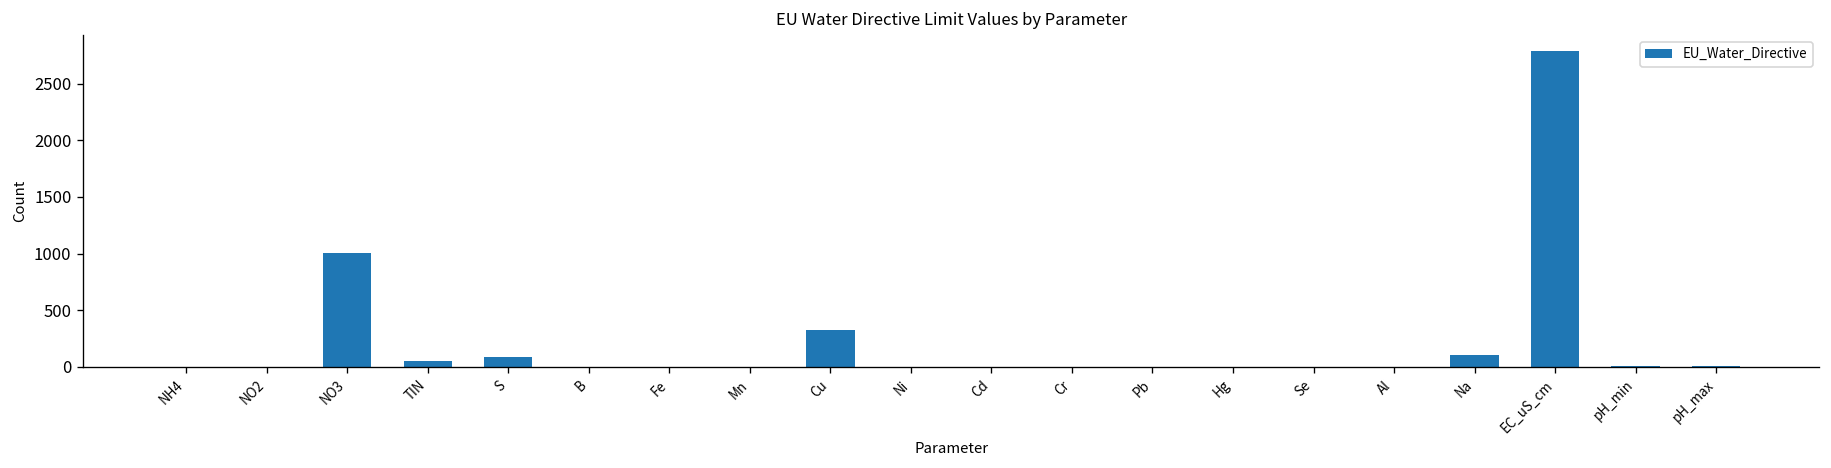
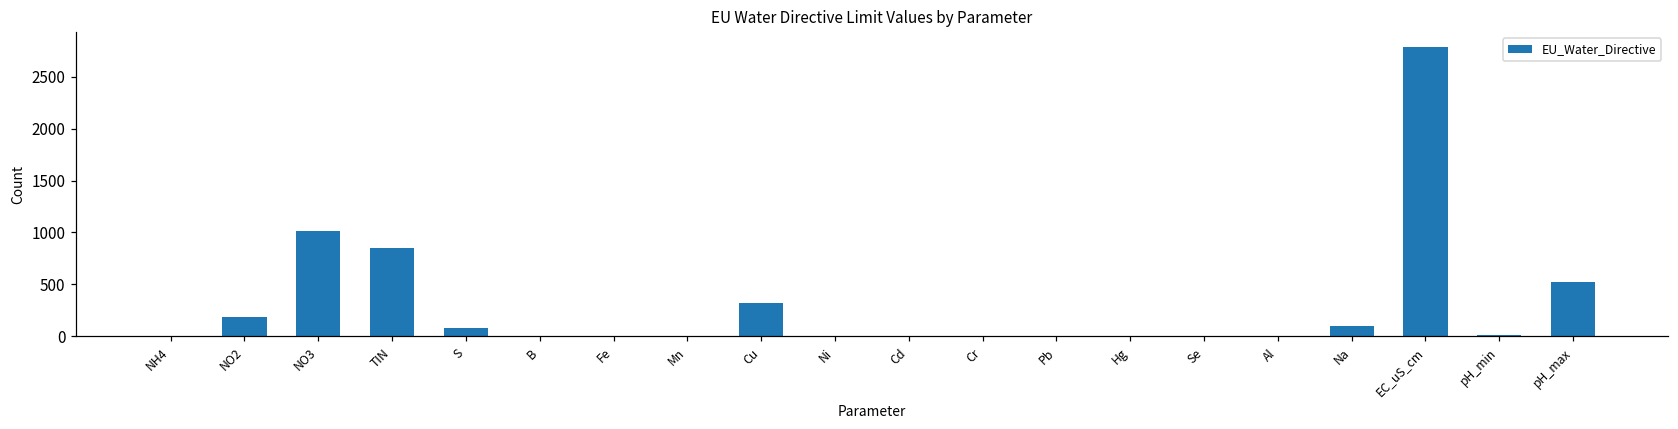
  {
-   "NO2": 0,
+   "NO2": 200,
    "NO3": 1000,
-   "TIN": 100,
+   "TIN": 800,
    "S": 100,
    "Cu": 300,
    "Na": 100,
    "EC_uS_cm": 2800,
-   "pH_max": 0
+   "pH_max": 500
  }
